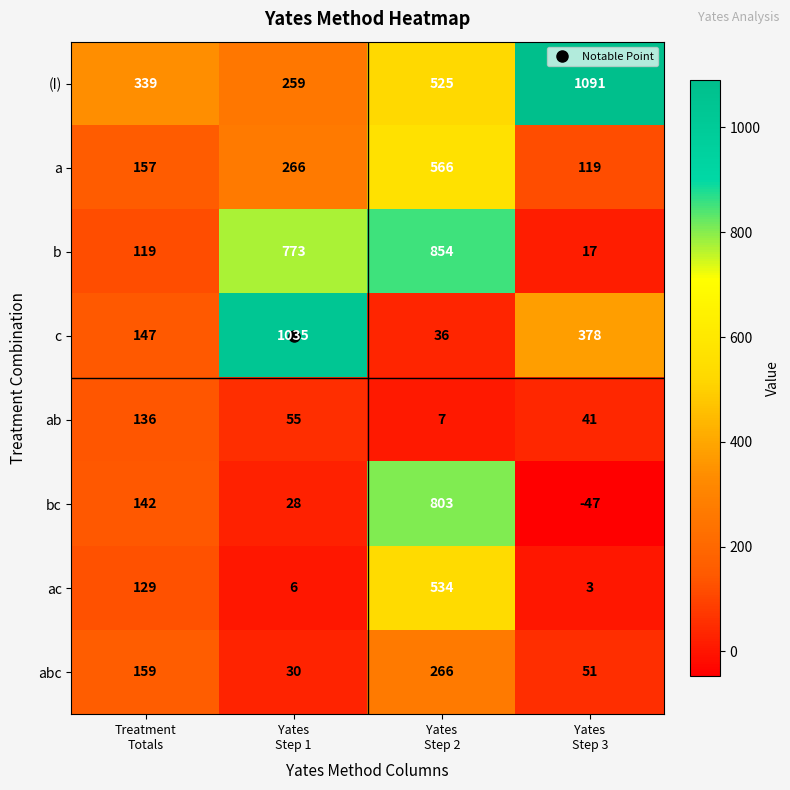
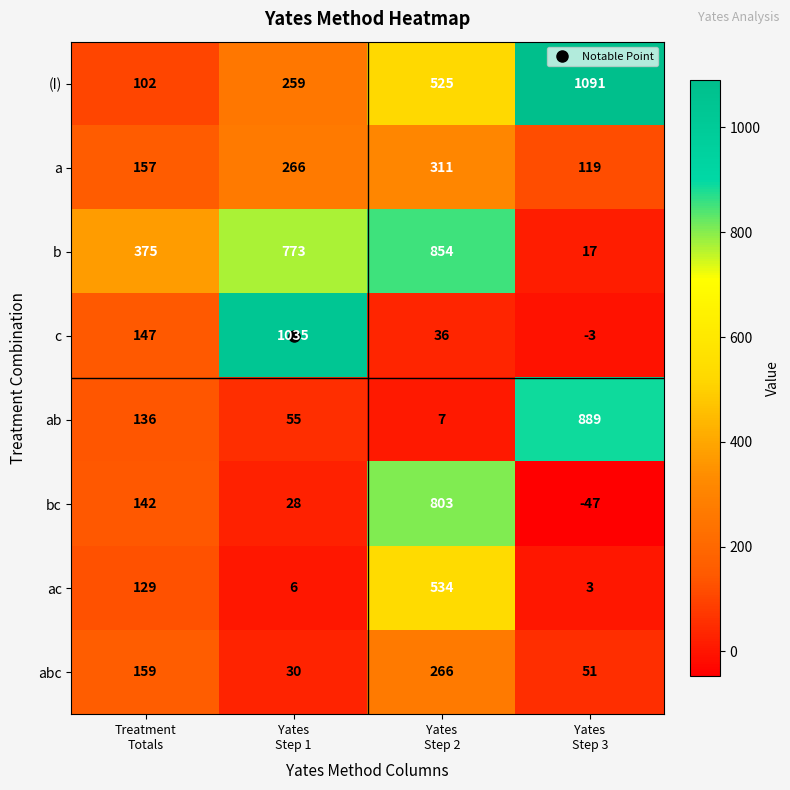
  {
    "(I)": {
-     "Treatment Totals": 339,
+     "Treatment Totals": 102,
      "Yates Step 1": 259,
      "Yates Step 2": 525,
      "Yates Step 3": 1091
    },
    "a": {
      "Treatment Totals": 157,
      "Yates Step 1": 266,
-     "Yates Step 2": 566,
+     "Yates Step 2": 311,
      "Yates Step 3": 119
    },
    "b": {
-     "Treatment Totals": 119,
+     "Treatment Totals": 375,
      "Yates Step 1": 773,
      "Yates Step 2": 854,
      "Yates Step 3": 17
    },
    "c": {
      "Treatment Totals": 147,
      "Yates Step 2": 36,
-     "Yates Step 3": 378
+     "Yates Step 3": -3
    },
    "ab": {
      "Treatment Totals": 136,
      "Yates Step 1": 55,
      "Yates Step 2": 7,
-     "Yates Step 3": 41
+     "Yates Step 3": 889
    },
    "bc": {
      "Treatment Totals": 142,
      "Yates Step 1": 28,
      "Yates Step 2": 803,
      "Yates Step 3": -47
    },
    "ac": {
      "Treatment Totals": 129,
      "Yates Step 1": 6,
      "Yates Step 2": 534,
      "Yates Step 3": 3
    },
    "abc": {
      "Treatment Totals": 159,
      "Yates Step 1": 30,
      "Yates Step 2": 266,
      "Yates Step 3": 51
    }
  }
